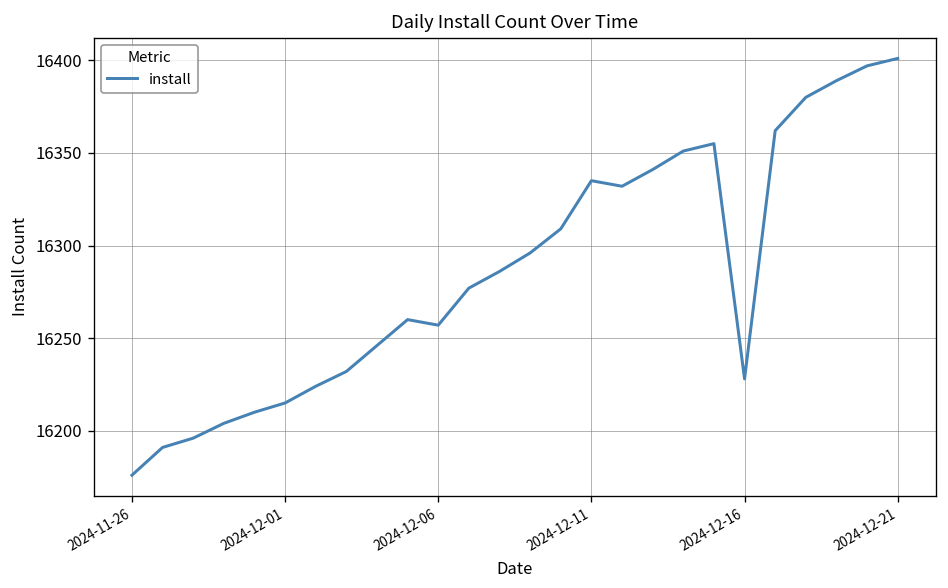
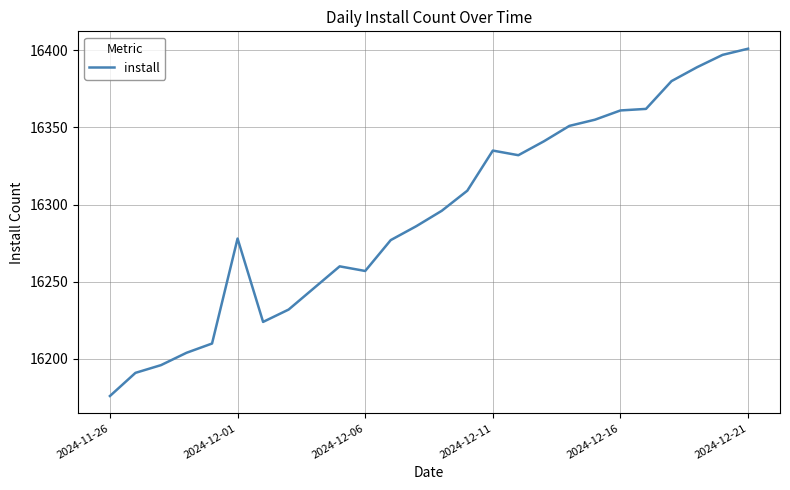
  {
    "2024-11-26": 16176,
-   "2024-12-01": 16215,
+   "2024-12-01": 16278,
    "2024-12-06": 16257,
    "2024-12-11": 16335,
-   "2024-12-16": 16228,
+   "2024-12-16": 16361,
    "2024-12-21": 16401
  }
